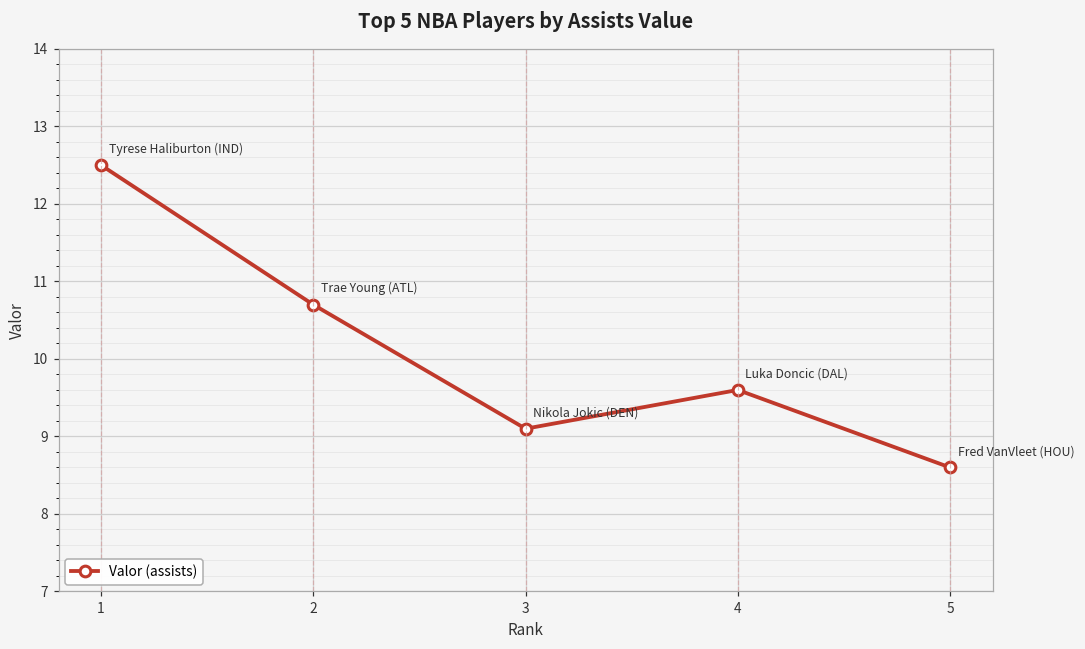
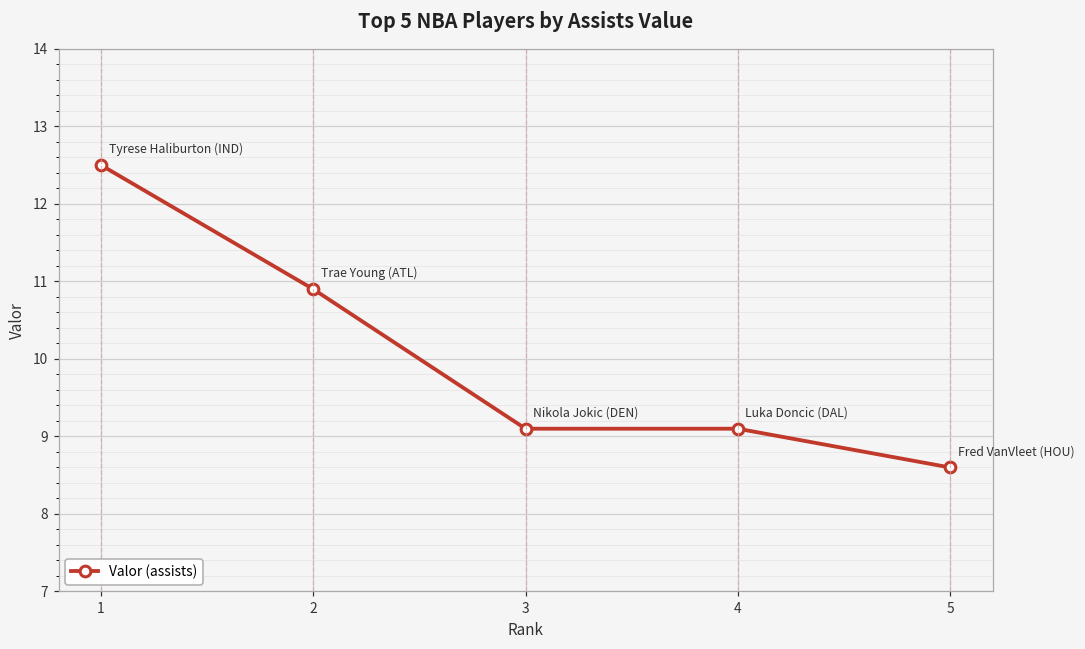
  {
    "1": 12.5,
-   "2": 10.7,
+   "2": 10.9,
    "3": 9.1,
-   "4": 9.6,
+   "4": 9.1,
    "5": 8.6
  }
